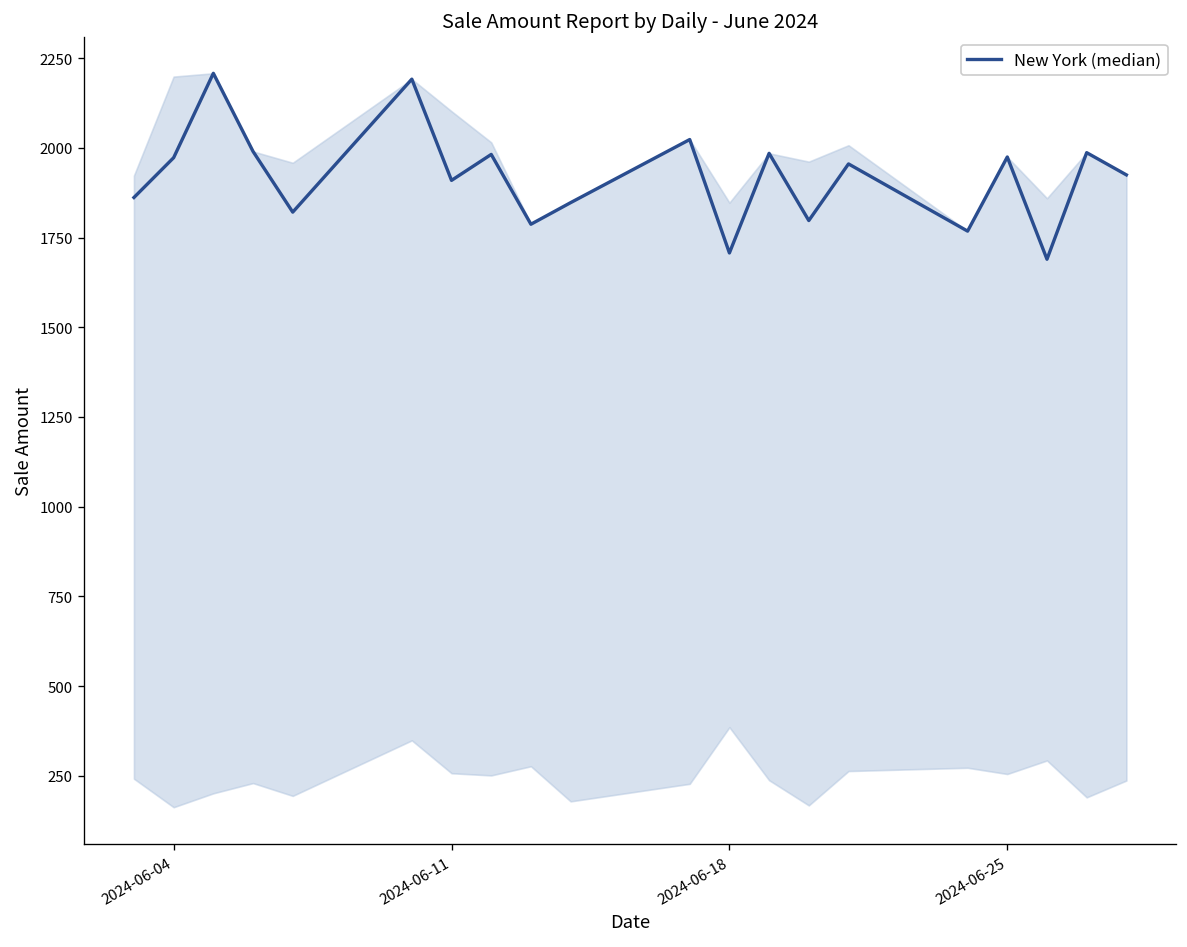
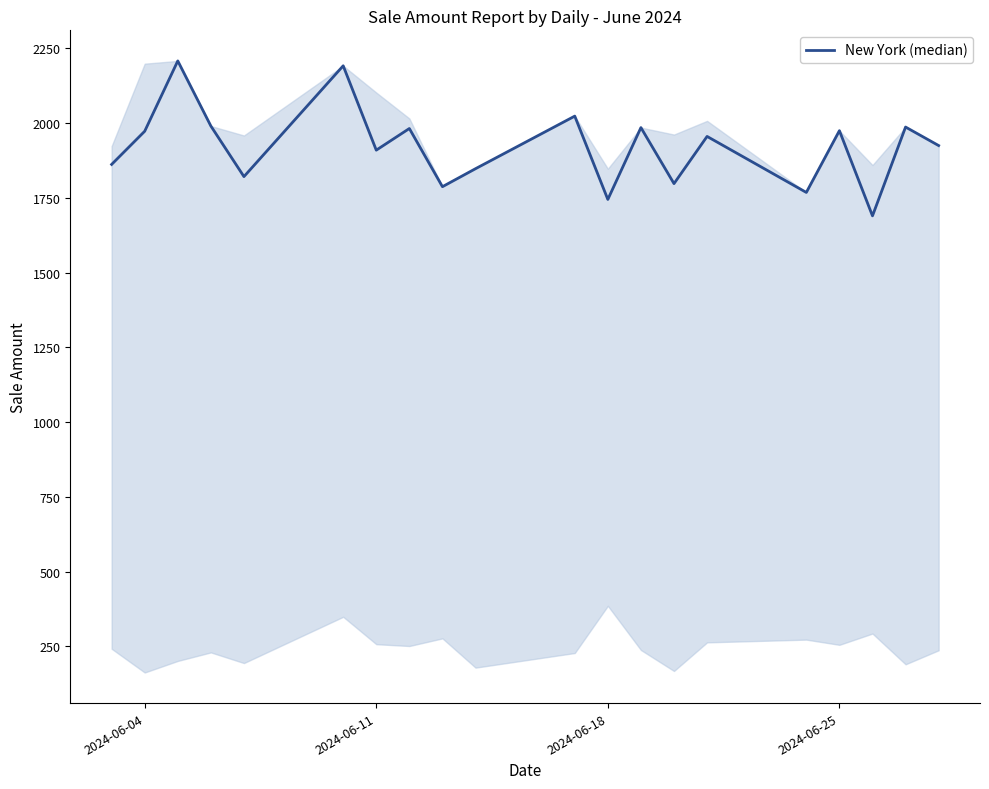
  {
    "New York (median)": {
      "2024-06-04": 1970,
      "2024-06-11": 1910,
-     "2024-06-18": 1710
+     "2024-06-18": 1740
    }
  }
